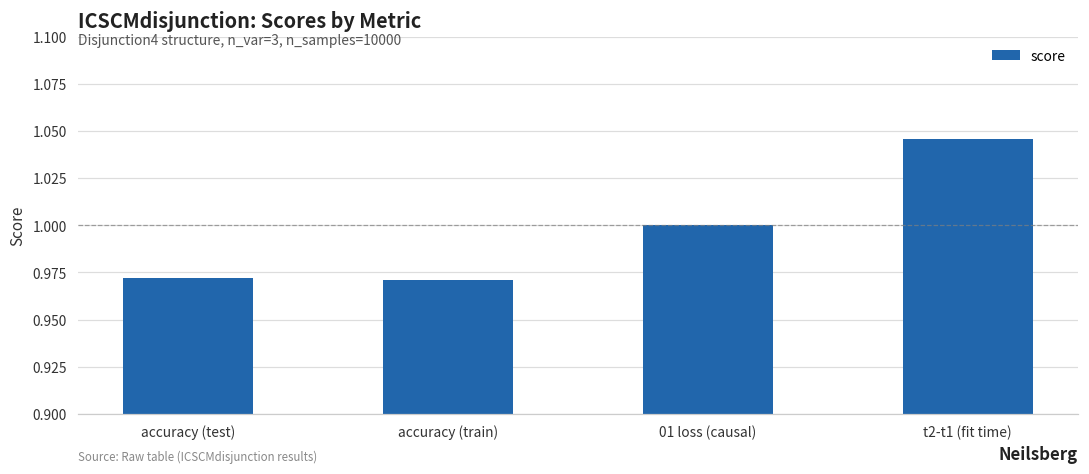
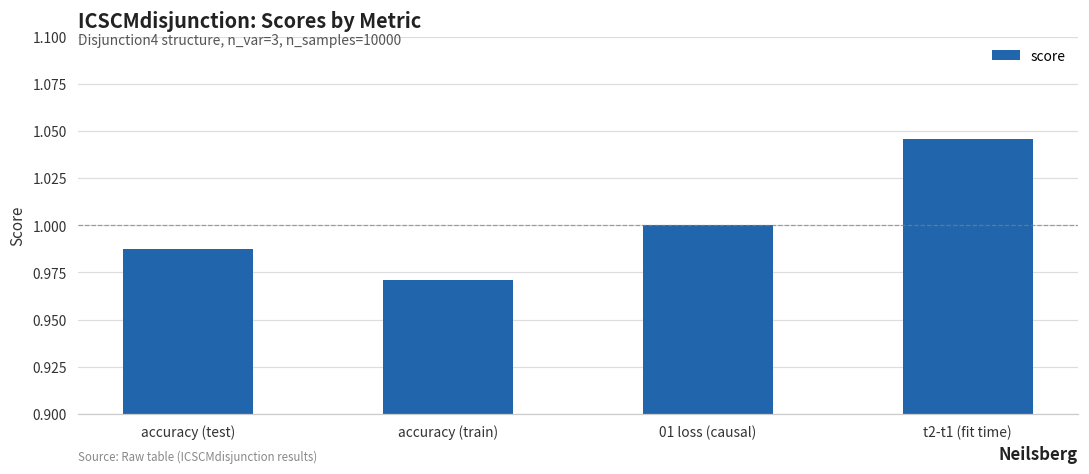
  {
-   "accuracy (test)": 0.972,
+   "accuracy (test)": 0.988,
    "accuracy (train)": 0.971,
    "01 loss (causal)": 1.000,
    "t2-t1 (fit time)": 1.046
  }
